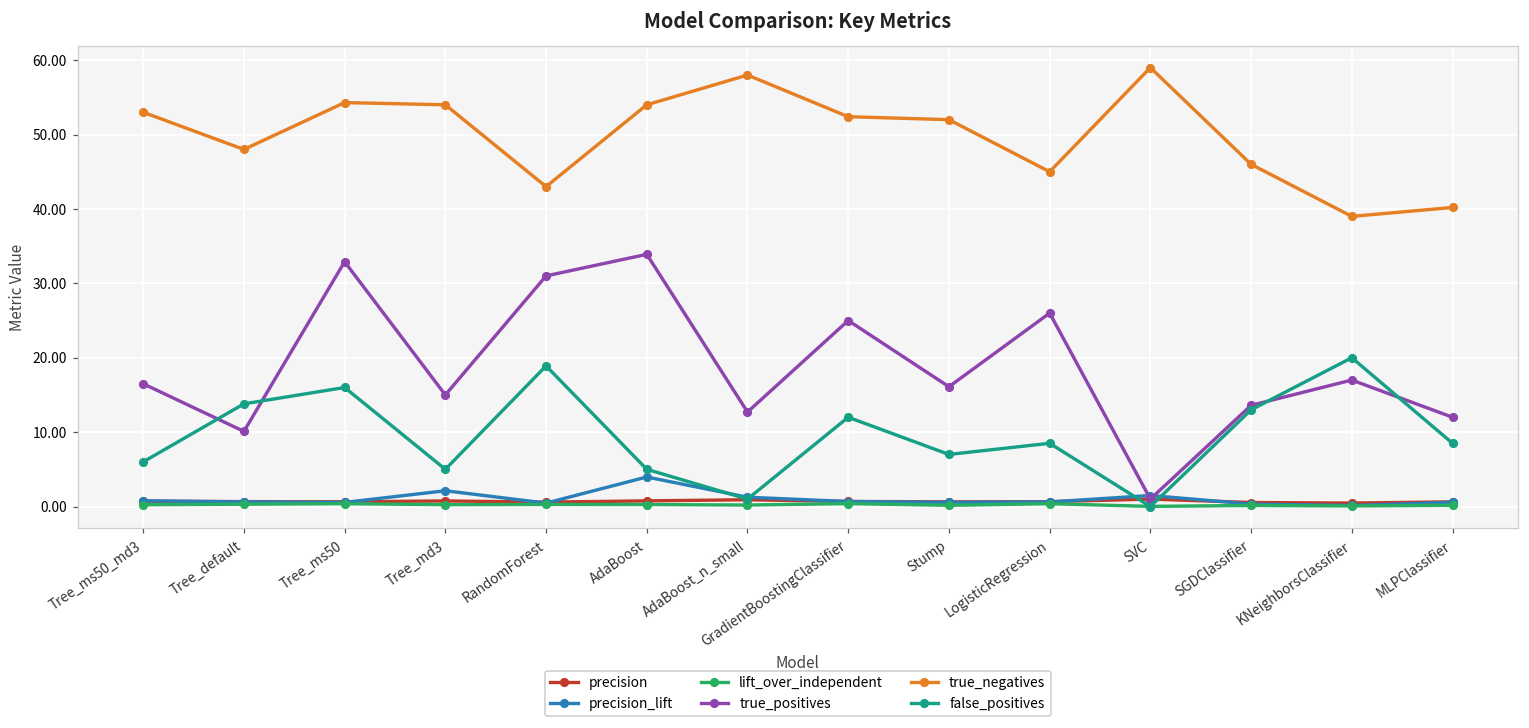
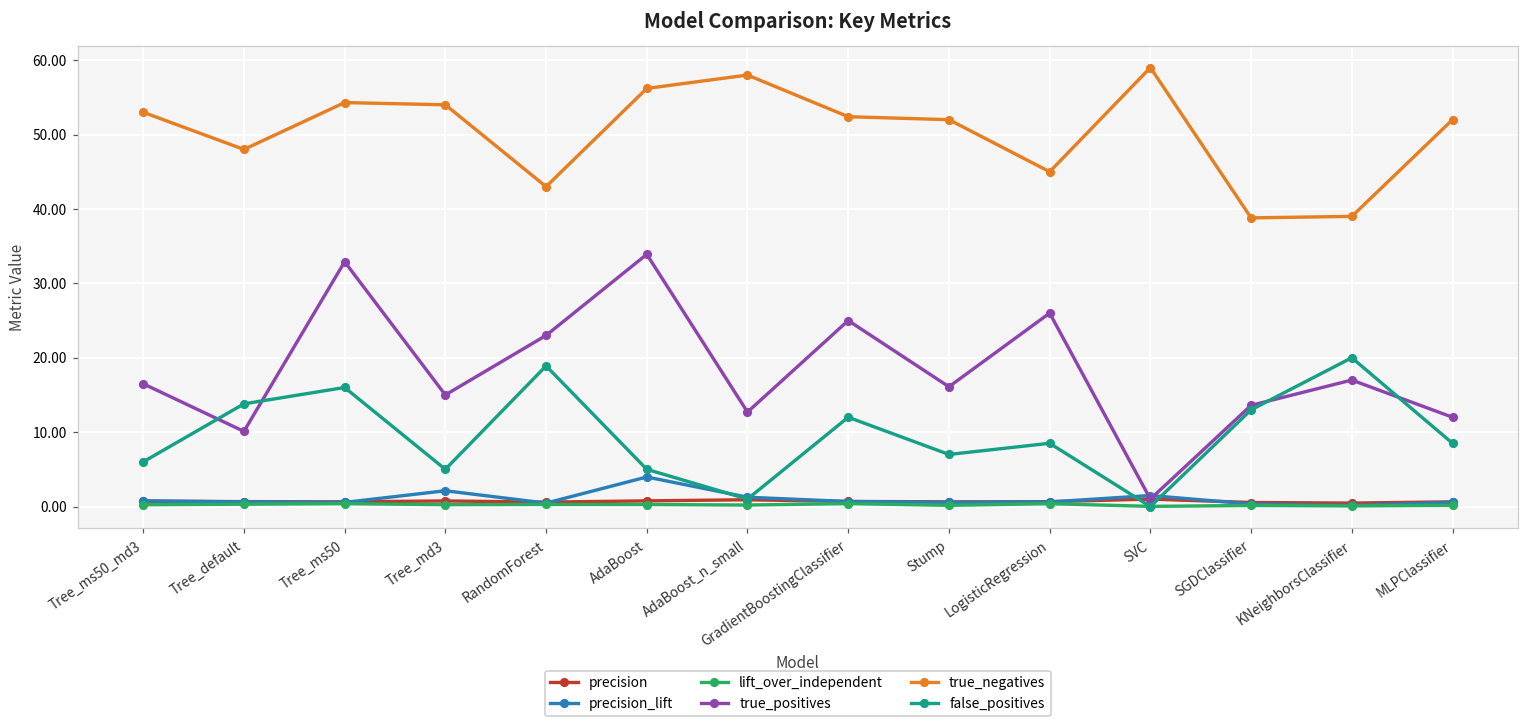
  {
    "precision": {
      "Tree_md3": 1,
      "AdaBoost": 1
    },
    "precision_lift": {
      "Tree_md3": 2,
      "AdaBoost": 4,
      "SVC": 1
    },
    "true_positives": {
      "Tree_ms50_md3": 17,
      "Tree_default": 10,
      "Tree_ms50": 33,
      "Tree_md3": 15,
-     "RandomForest": 31,
+     "RandomForest": 23,
      "AdaBoost": 34,
      "AdaBoost_n_small": 13,
      "GradientBoostingClassifier": 25,
      "Stump": 16,
      "LogisticRegression": 26,
      "SGDClassifier": 14,
      "KNeighborsClassifier": 17,
      "MLPClassifier": 12
    },
    "true_negatives": {
      "Tree_ms50_md3": 53,
      "Tree_default": 48,
      "Tree_ms50": 54,
      "Tree_md3": 54,
      "RandomForest": 43,
-     "AdaBoost": 54,
+     "AdaBoost": 56,
      "AdaBoost_n_small": 58,
      "GradientBoostingClassifier": 52,
      "Stump": 52,
      "LogisticRegression": 45,
      "SVC": 59,
-     "SGDClassifier": 46,
+     "SGDClassifier": 39,
      "KNeighborsClassifier": 39,
-     "MLPClassifier": 40
+     "MLPClassifier": 52
    }
  }
